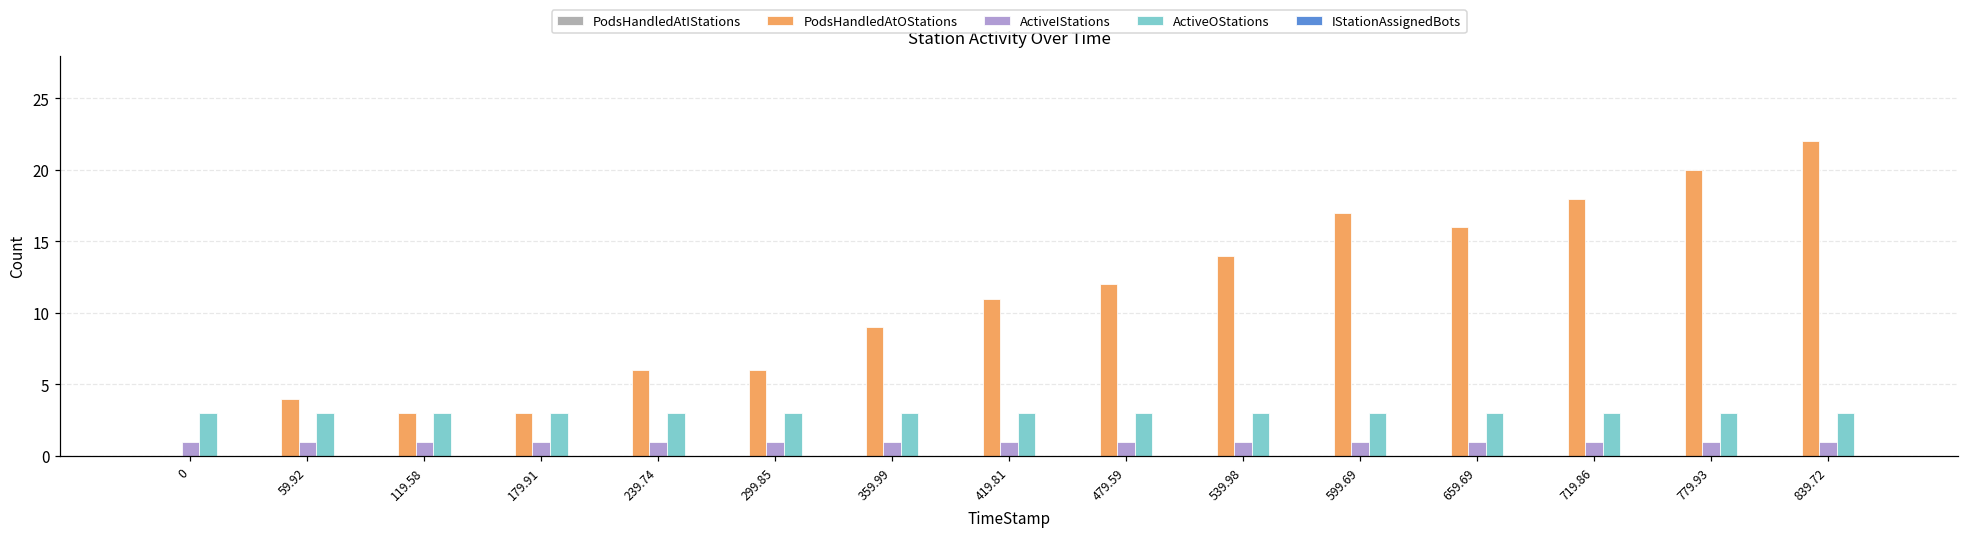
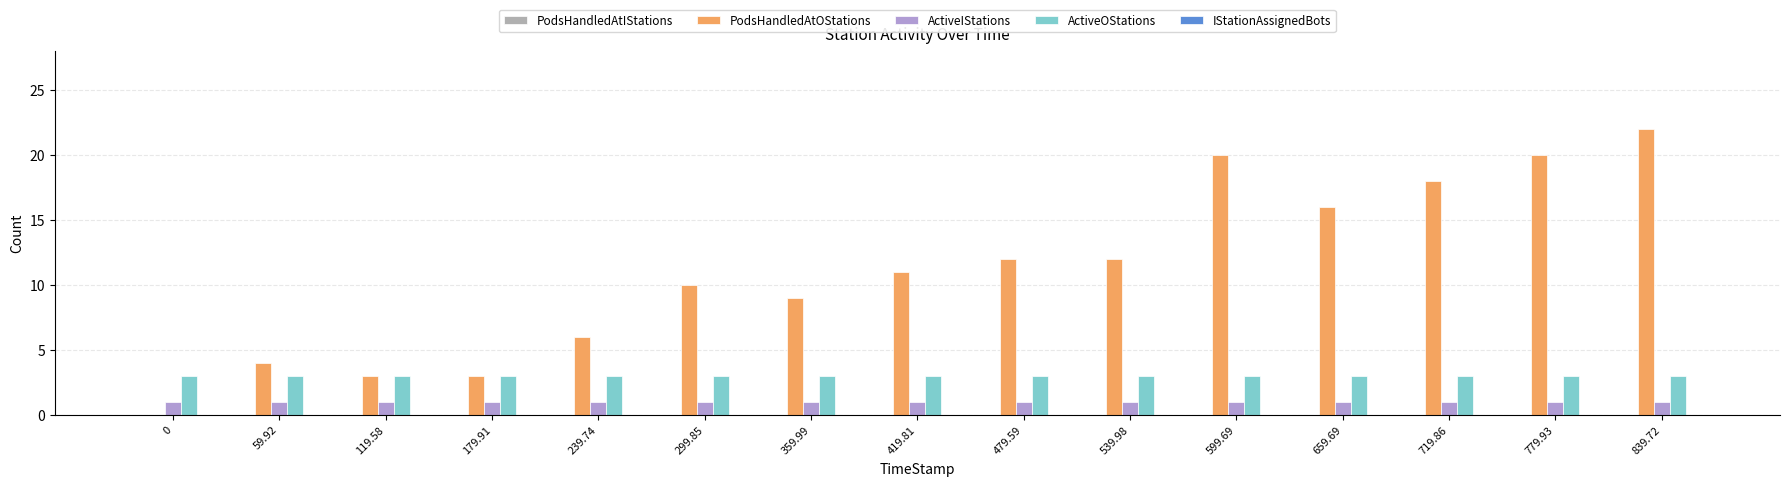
  {
    "PodsHandledAtOStations": {
      "0": 0,
      "59.92": 4,
      "119.58": 3,
      "179.91": 3,
      "239.74": 6,
-     "299.85": 6,
+     "299.85": 10,
      "359.99": 9,
      "419.81": 11,
      "479.59": 12,
-     "539.98": 14,
-     "599.69": 17,
+     "539.98": 12,
+     "599.69": 20,
      "659.69": 16,
      "719.86": 18,
      "779.93": 20,
      "839.72": 22
    },
    "ActiveOStations": {
      "0": 3,
      "59.92": 3,
      "119.58": 3,
      "179.91": 3,
      "239.74": 3,
      "299.85": 3,
      "359.99": 3,
      "419.81": 3,
      "479.59": 3,
      "539.98": 3,
      "599.69": 3,
      "659.69": 3,
      "719.86": 3,
      "779.93": 3,
      "839.72": 3
    },
    "IStationAssignedBots": {
      "0": 0,
      "59.92": 0,
      "119.58": 0,
      "179.91": 0,
      "239.74": 0,
      "299.85": 0,
      "359.99": 0,
      "419.81": 0,
      "479.59": 0,
      "539.98": 0,
      "599.69": 0,
      "659.69": 0,
      "719.86": 0,
      "779.93": 0,
      "839.72": 0
    }
  }
